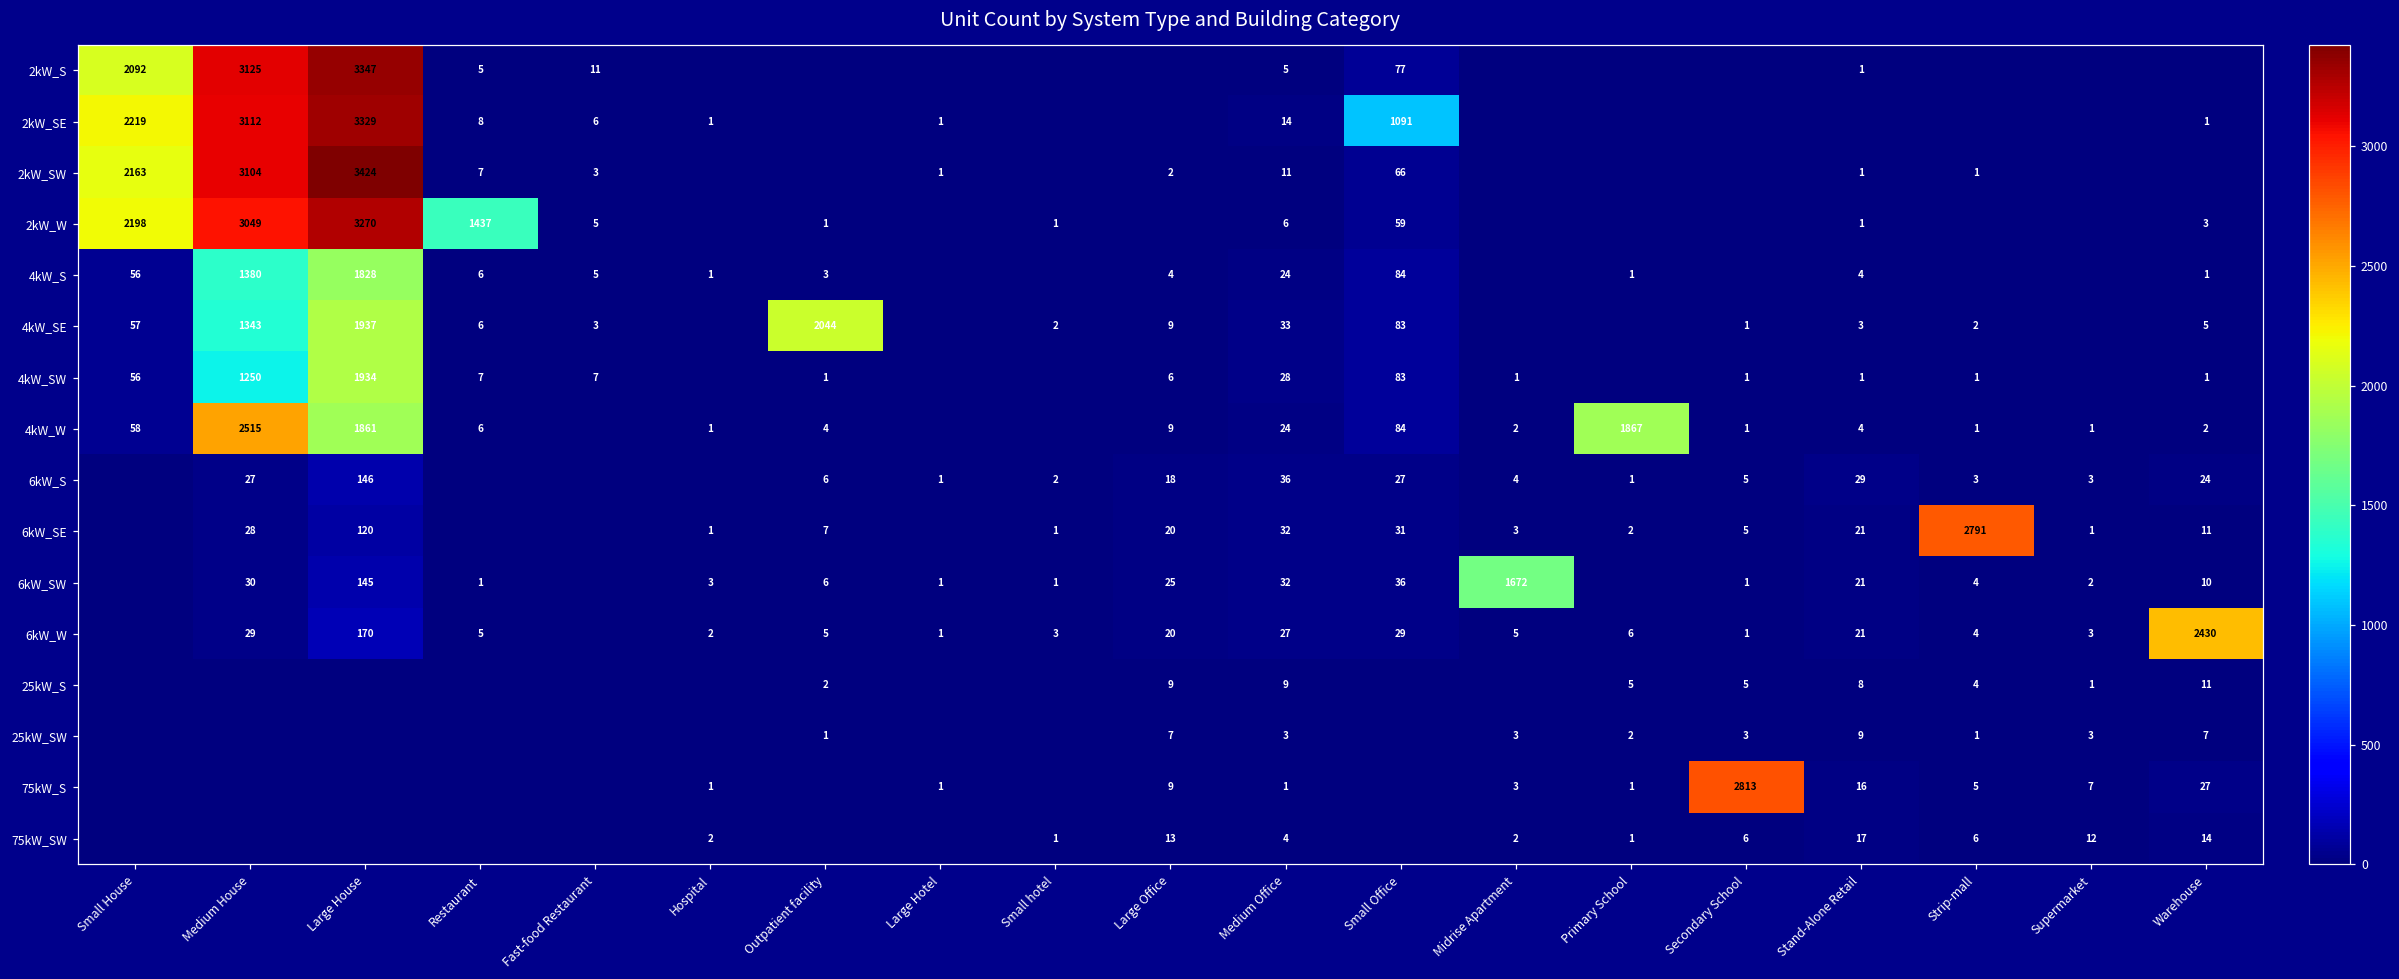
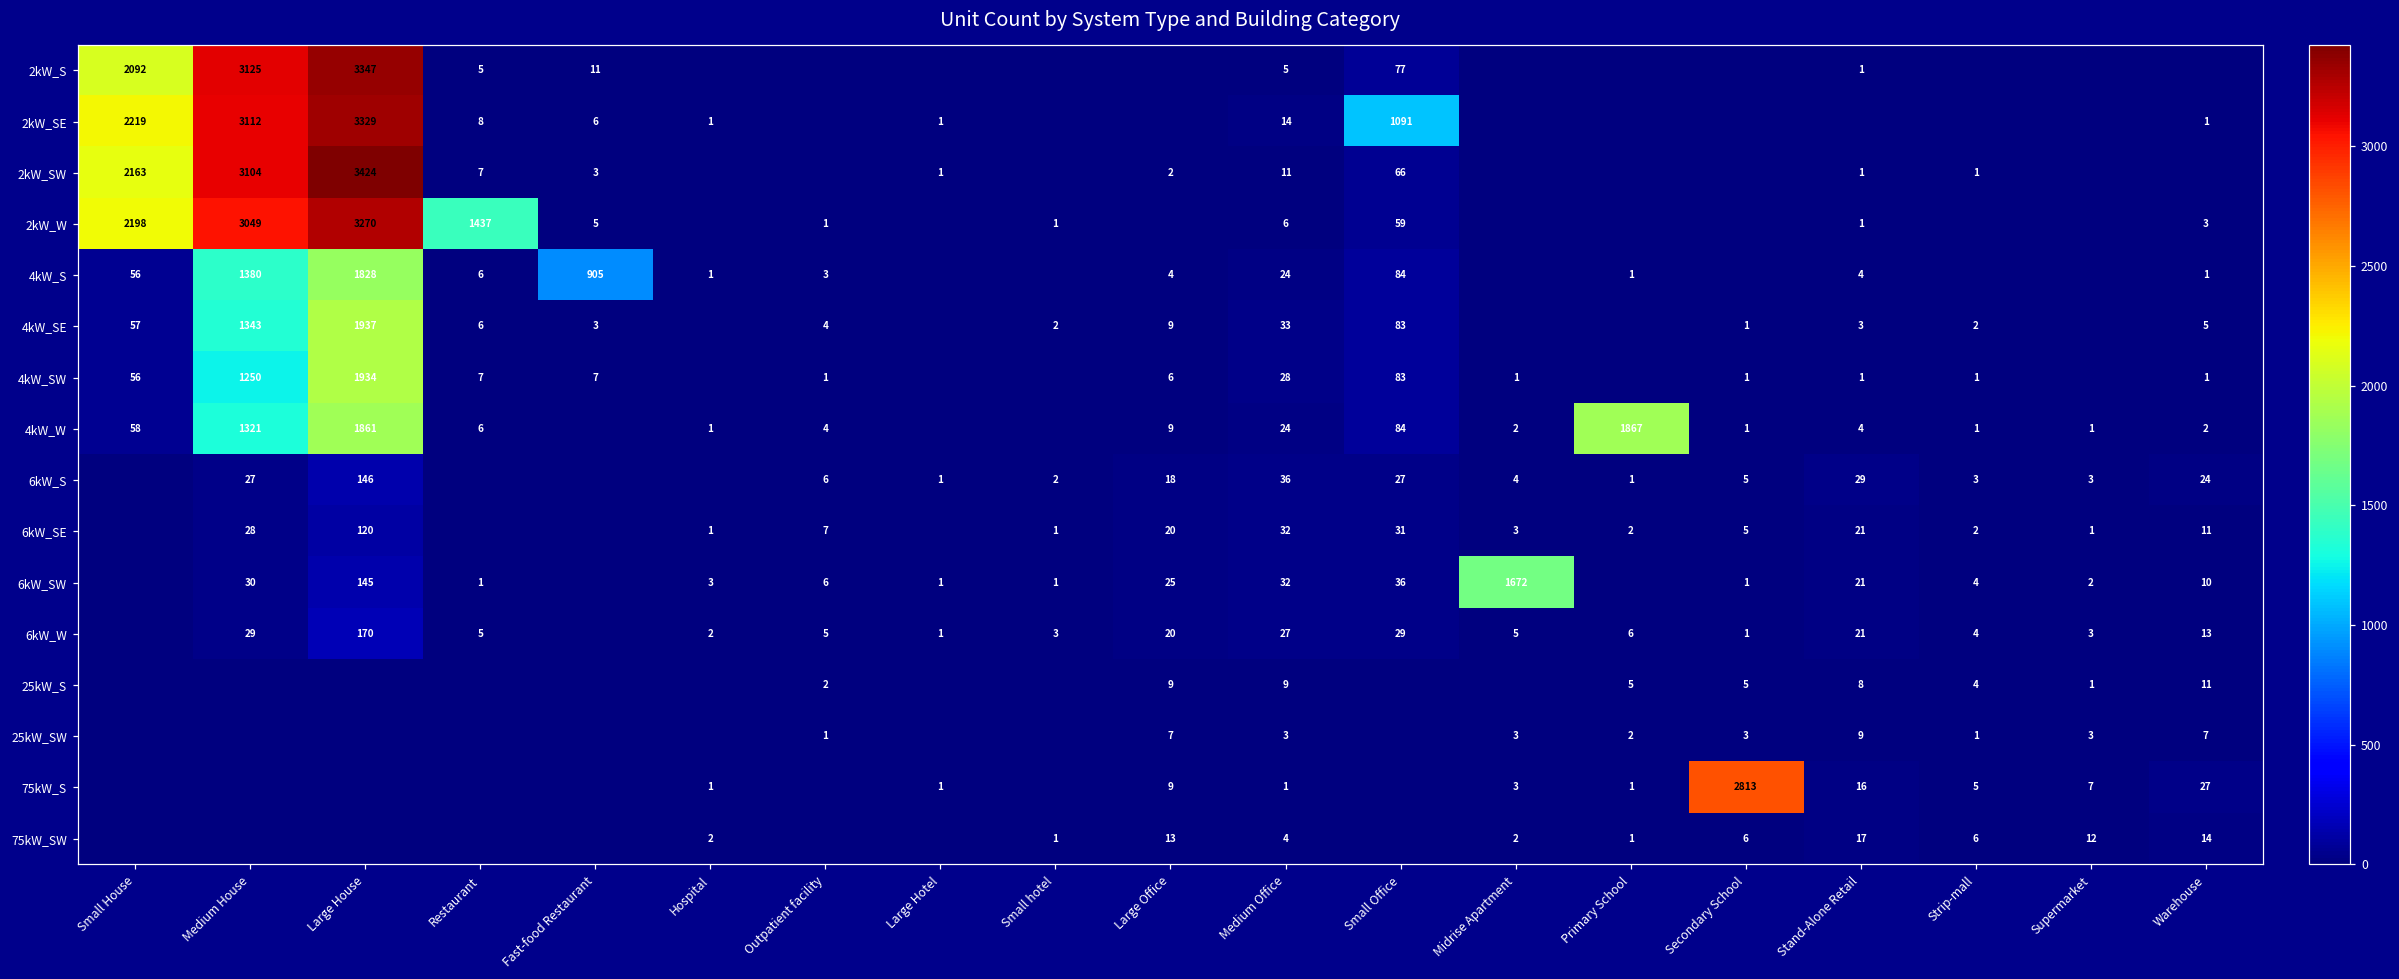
  {
    "4kW_S": {
      "Small House": 56,
      "Medium House": 1380,
      "Large House": 1828,
      "Restaurant": 6,
-     "Fast-food Restaurant": 5,
+     "Fast-food Restaurant": 905,
      "Hospital": 1,
      "Outpatient facility": 3,
      "Large Office": 4,
      "Medium Office": 24,
      "Small Office": 84,
      "Primary School": 1,
      "Stand-Alone Retail": 4,
      "Warehouse": 1
    },
    "4kW_SE": {
      "Small House": 57,
      "Medium House": 1343,
      "Large House": 1937,
      "Restaurant": 6,
      "Fast-food Restaurant": 3,
-     "Outpatient facility": 2044,
+     "Outpatient facility": 4,
      "Small hotel": 2,
      "Large Office": 9,
      "Medium Office": 33,
      "Small Office": 83,
      "Secondary School": 1,
      "Stand-Alone Retail": 3,
      "Strip-mall": 2,
      "Warehouse": 5
    },
    "4kW_W": {
      "Small House": 58,
-     "Medium House": 2515,
+     "Medium House": 1321,
      "Large House": 1861,
      "Restaurant": 6,
      "Hospital": 1,
      "Outpatient facility": 4,
      "Large Office": 9,
      "Medium Office": 24,
      "Small Office": 84,
      "Midrise Apartment": 2,
      "Primary School": 1867,
      "Secondary School": 1,
      "Stand-Alone Retail": 4,
      "Strip-mall": 1,
      "Supermarket": 1,
      "Warehouse": 2
    },
    "6kW_SE": {
      "Medium House": 28,
      "Large House": 120,
      "Hospital": 1,
      "Outpatient facility": 7,
      "Small hotel": 1,
      "Large Office": 20,
      "Medium Office": 32,
      "Small Office": 31,
      "Midrise Apartment": 3,
      "Primary School": 2,
      "Secondary School": 5,
      "Stand-Alone Retail": 21,
-     "Strip-mall": 2791,
+     "Strip-mall": 2,
      "Supermarket": 1,
      "Warehouse": 11
    },
    "6kW_W": {
      "Medium House": 29,
      "Large House": 170,
      "Restaurant": 5,
      "Hospital": 2,
      "Outpatient facility": 5,
      "Large Hotel": 1,
      "Small hotel": 3,
      "Large Office": 20,
      "Medium Office": 27,
      "Small Office": 29,
      "Midrise Apartment": 5,
      "Primary School": 6,
      "Secondary School": 1,
      "Stand-Alone Retail": 21,
      "Strip-mall": 4,
      "Supermarket": 3,
-     "Warehouse": 2430
+     "Warehouse": 13
    }
  }
